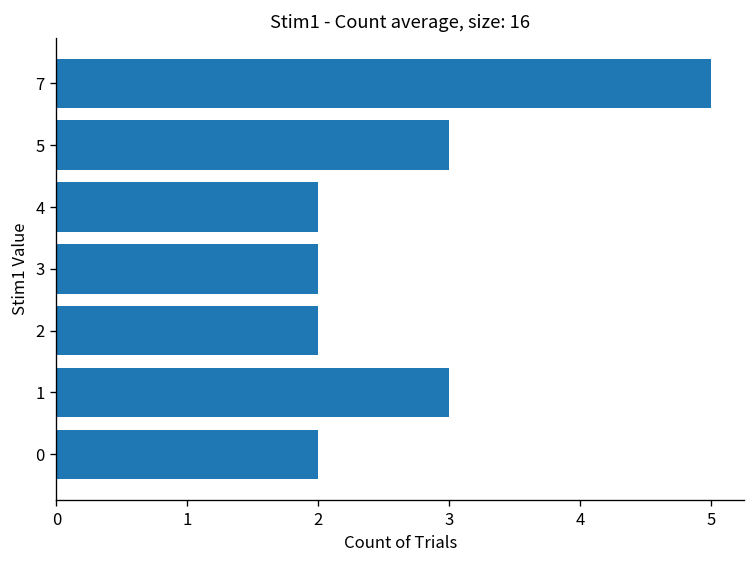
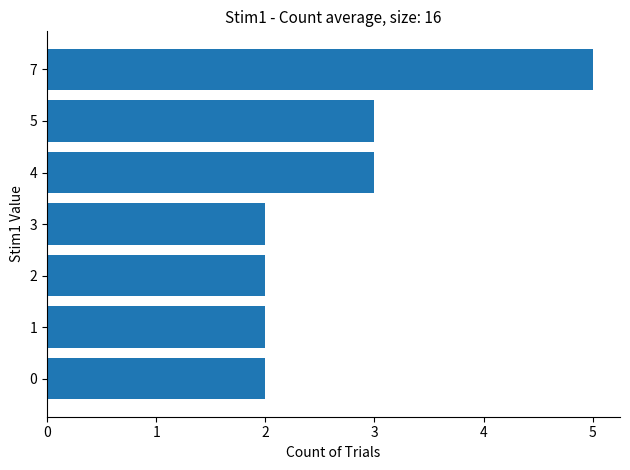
  {
    "7": 5,
    "5": 3,
-   "4": 2,
+   "4": 3,
    "3": 2,
    "2": 2,
-   "1": 3,
+   "1": 2,
    "0": 2
  }
